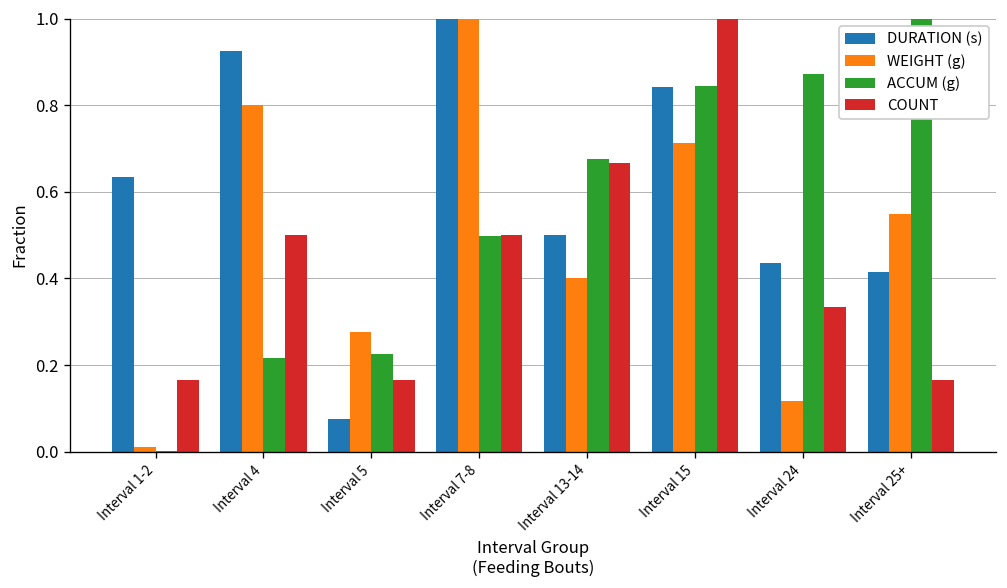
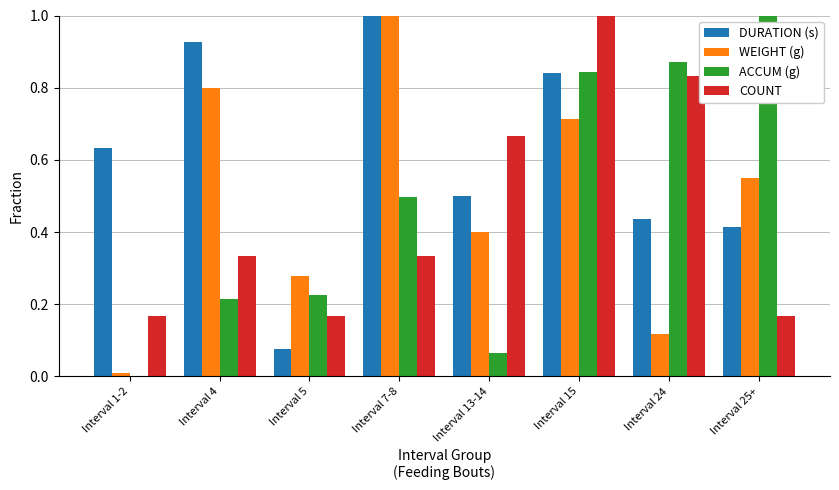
  {
    "DURATION (s)": {
      "Interval 1-2": 0.63,
      "Interval 4": 0.93,
      "Interval 5": 0.08,
      "Interval 7-8": 1.00,
      "Interval 13-14": 0.50,
      "Interval 15": 0.84,
      "Interval 24": 0.44,
      "Interval 25+": 0.42
    },
    "WEIGHT (g)": {
      "Interval 1-2": 0.01,
      "Interval 4": 0.80,
      "Interval 5": 0.28,
      "Interval 7-8": 1.00,
      "Interval 13-14": 0.40,
      "Interval 15": 0.71,
      "Interval 24": 0.12,
      "Interval 25+": 0.55
    },
    "ACCUM (g)": {
      "Interval 4": 0.22,
      "Interval 5": 0.23,
      "Interval 7-8": 0.50,
-     "Interval 13-14": 0.68,
+     "Interval 13-14": 0.06,
      "Interval 15": 0.84,
      "Interval 24": 0.87,
      "Interval 25+": 1.00
    },
    "COUNT": {
      "Interval 1-2": 0.17,
-     "Interval 4": 0.50,
+     "Interval 4": 0.33,
      "Interval 5": 0.17,
-     "Interval 7-8": 0.50,
+     "Interval 7-8": 0.33,
      "Interval 13-14": 0.67,
      "Interval 15": 1.00,
-     "Interval 24": 0.33,
+     "Interval 24": 0.83,
      "Interval 25+": 0.17
    }
  }
